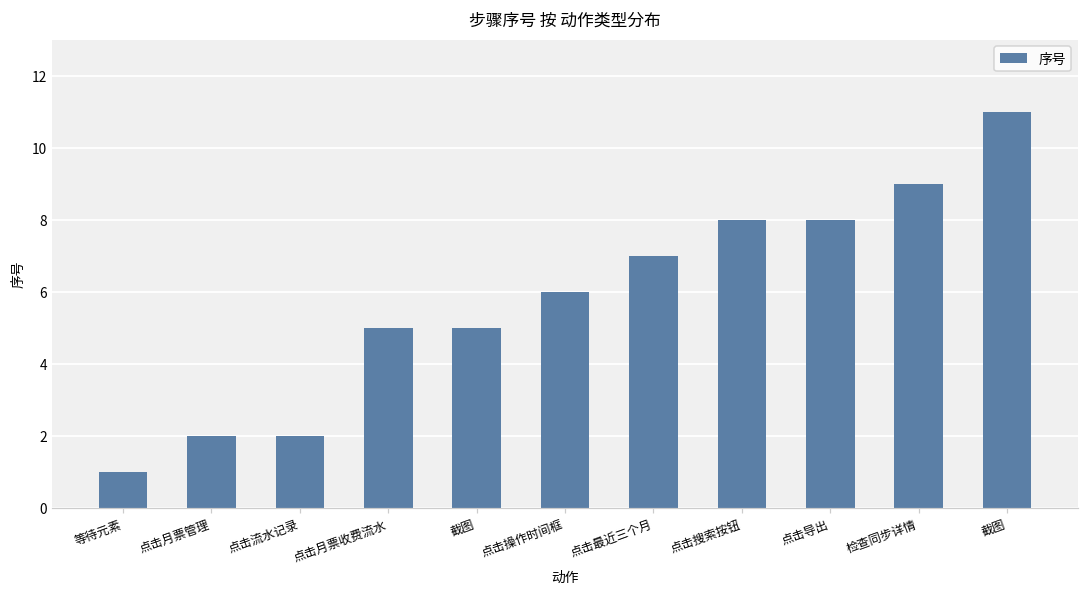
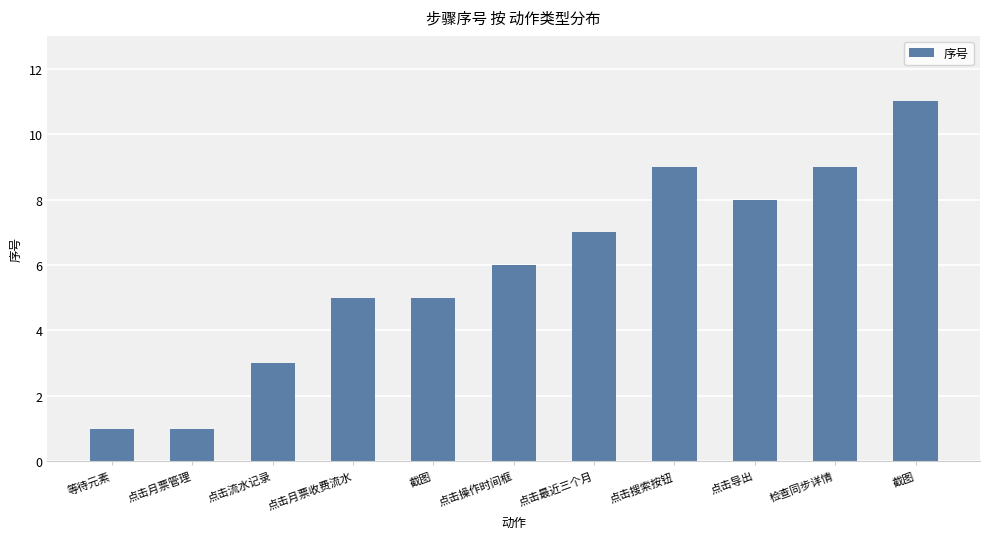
  {
    "等待元素": 1,
-   "点击月票管理": 2,
-   "点击流水记录": 2,
+   "点击月票管理": 1,
+   "点击流水记录": 3,
    "点击月票收费流水": 5,
    "点击操作时间框": 6,
    "点击最近三个月": 7,
-   "点击搜索按钮": 8,
+   "点击搜索按钮": 9,
    "点击导出": 8,
    "检查同步详情": 9
  }
